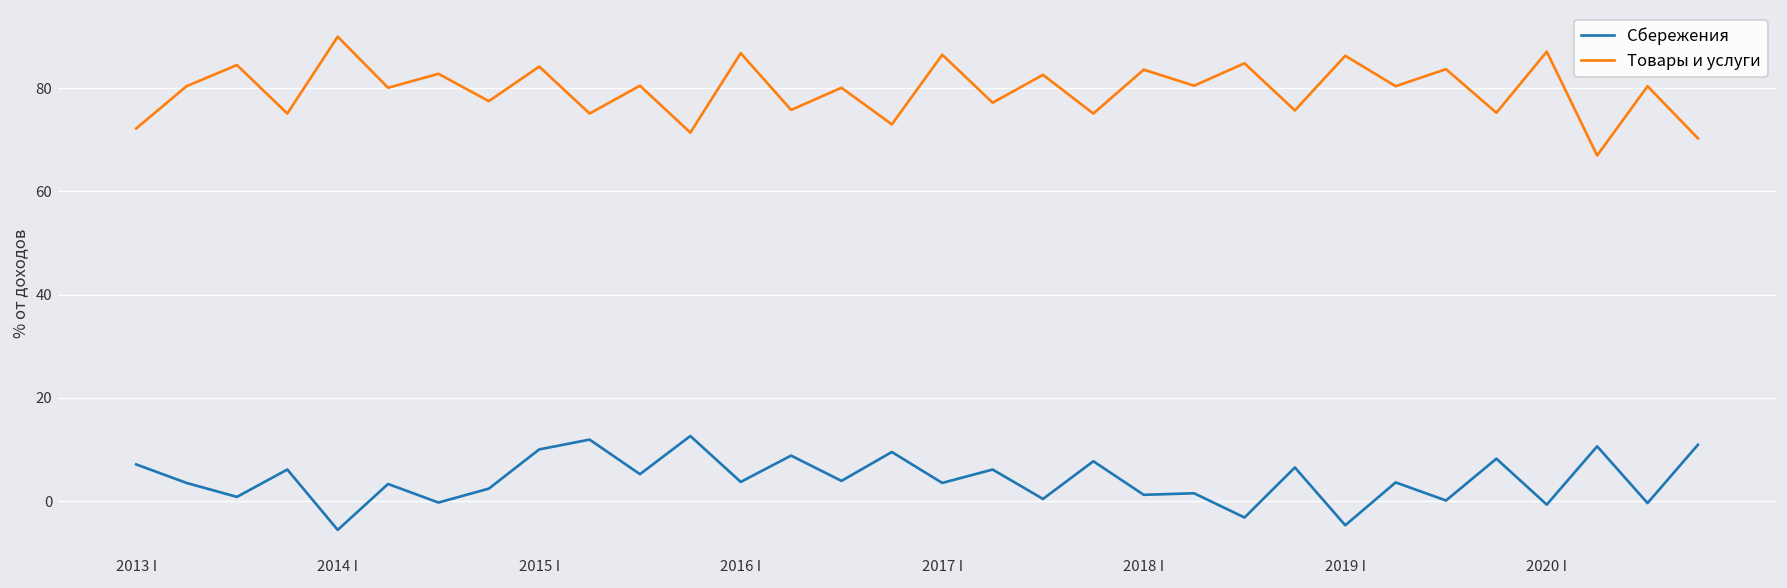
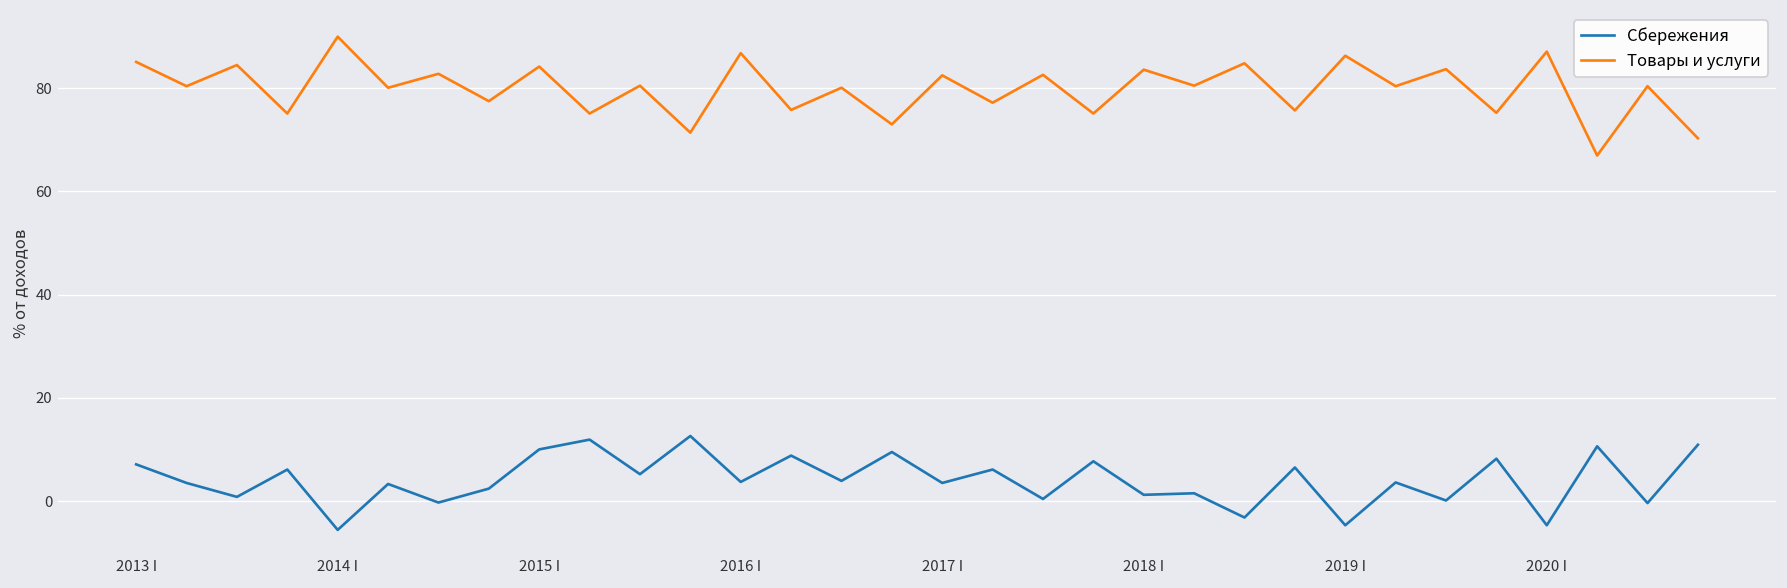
  {
    "Сбережения": {
      "2013 I": 7,
      "2014 I": -6,
      "2015 I": 10,
      "2016 I": 4,
      "2017 I": 4,
      "2018 I": 1,
      "2019 I": -5,
-     "2020 I": -1
+     "2020 I": -5
    },
    "Товары и услуги": {
-     "2013 I": 72,
+     "2013 I": 85,
      "2014 I": 90,
      "2015 I": 84,
      "2016 I": 87,
-     "2017 I": 87,
+     "2017 I": 83,
      "2018 I": 84,
      "2019 I": 86,
      "2020 I": 87
    }
  }
